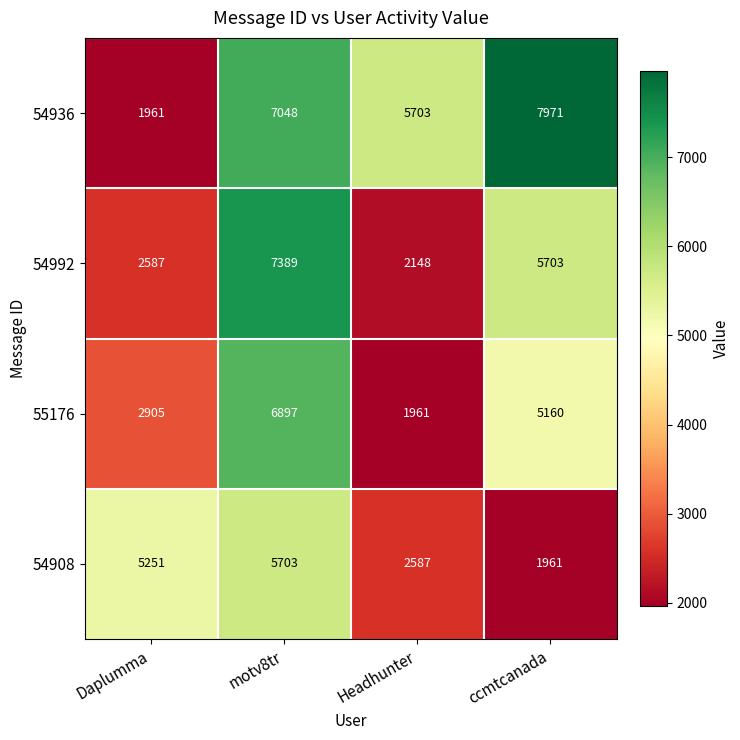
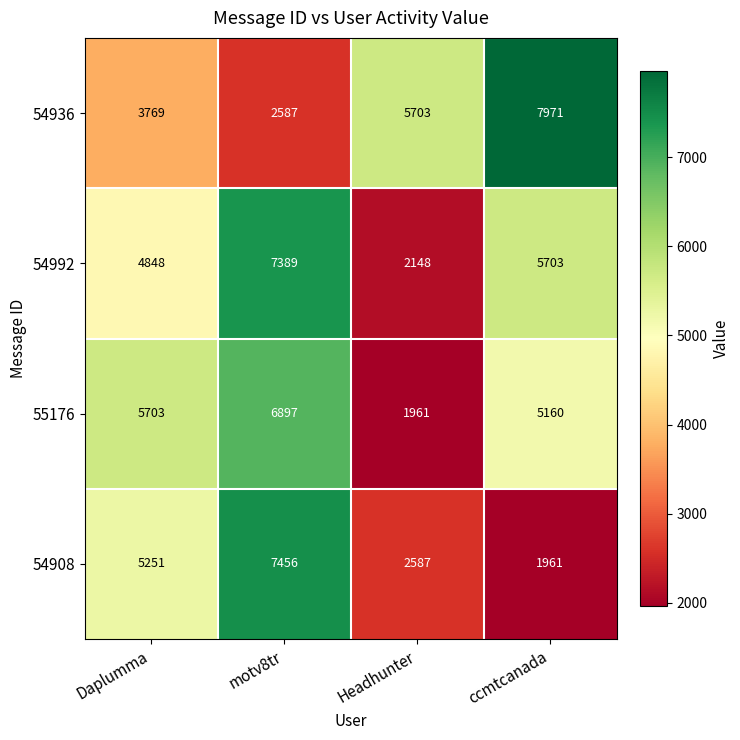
  {
    "54936": {
-     "Daplumma": 1961,
-     "motv8tr": 7048,
+     "Daplumma": 3769,
+     "motv8tr": 2587,
      "Headhunter": 5703,
      "ccmtcanada": 7971
    },
    "54992": {
-     "Daplumma": 2587,
+     "Daplumma": 4848,
      "motv8tr": 7389,
      "Headhunter": 2148,
      "ccmtcanada": 5703
    },
    "55176": {
-     "Daplumma": 2905,
+     "Daplumma": 5703,
      "motv8tr": 6897,
      "Headhunter": 1961,
      "ccmtcanada": 5160
    },
    "54908": {
      "Daplumma": 5251,
-     "motv8tr": 5703,
+     "motv8tr": 7456,
      "Headhunter": 2587,
      "ccmtcanada": 1961
    }
  }
